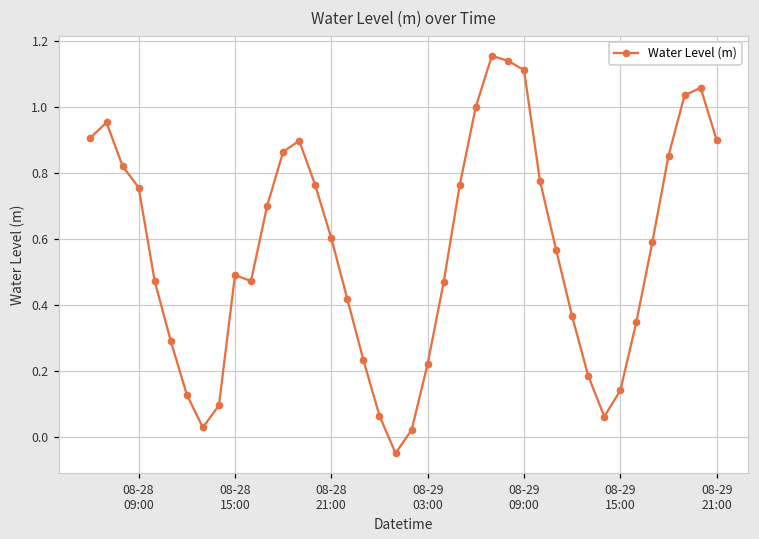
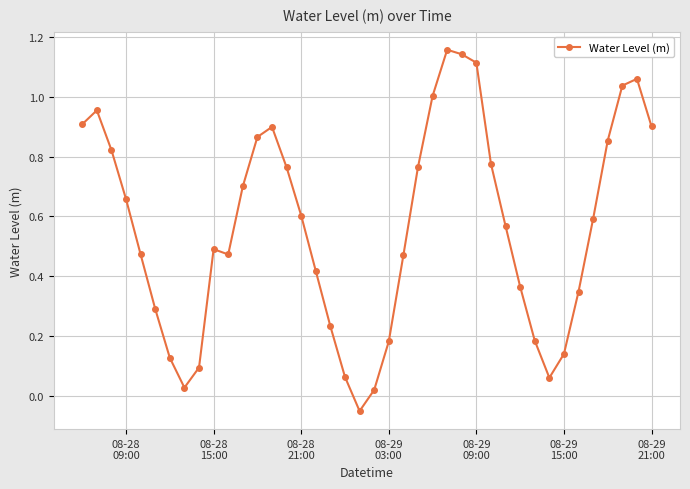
  {
-   "08-28 09:00": 0.76,
+   "08-28 09:00": 0.66,
    "08-28 15:00": 0.49,
    "08-28 21:00": 0.60,
-   "08-29 03:00": 0.22,
+   "08-29 03:00": 0.18,
    "08-29 09:00": 1.11,
    "08-29 15:00": 0.14,
    "08-29 21:00": 0.90
  }
